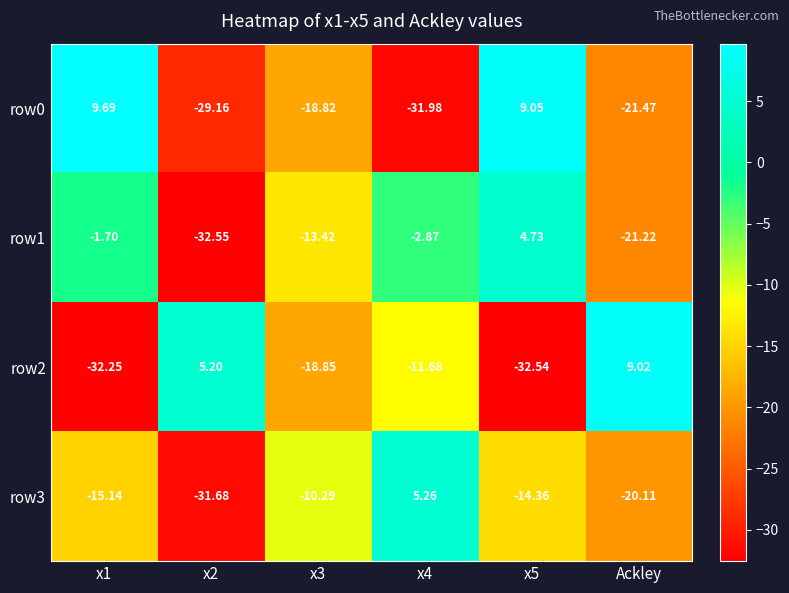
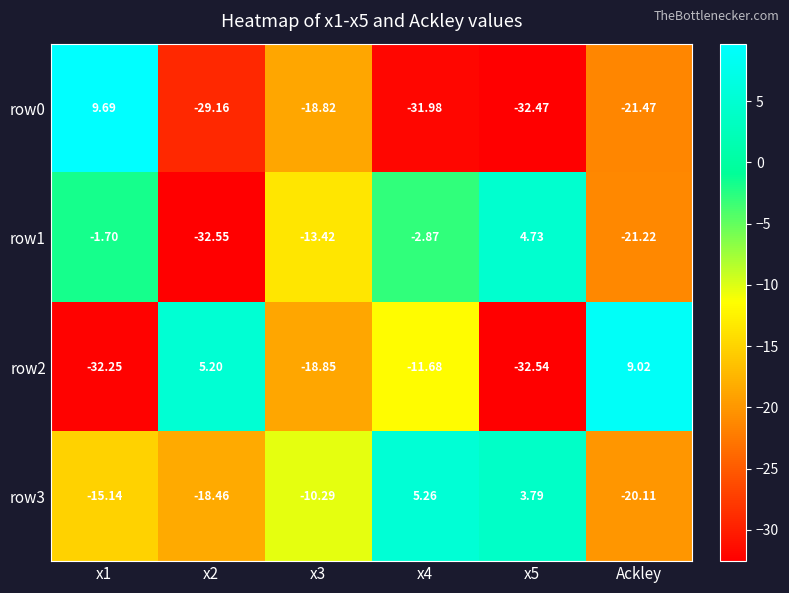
  {
    "row0": {
      "x1": 9.69,
      "x2": -29.16,
      "x3": -18.82,
      "x4": -31.98,
-     "x5": 9.05,
+     "x5": -32.47,
      "Ackley": -21.47
    },
    "row1": {
      "x1": -1.70,
      "x2": -32.55,
      "x3": -13.42,
      "x4": -2.87,
      "x5": 4.73,
      "Ackley": -21.22
    },
    "row2": {
      "x1": -32.25,
      "x2": 5.20,
      "x3": -18.85,
      "x4": -11.68,
      "x5": -32.54,
      "Ackley": 9.02
    },
    "row3": {
      "x1": -15.14,
-     "x2": -31.68,
+     "x2": -18.46,
      "x3": -10.29,
      "x4": 5.26,
-     "x5": -14.36,
+     "x5": 3.79,
      "Ackley": -20.11
    }
  }
